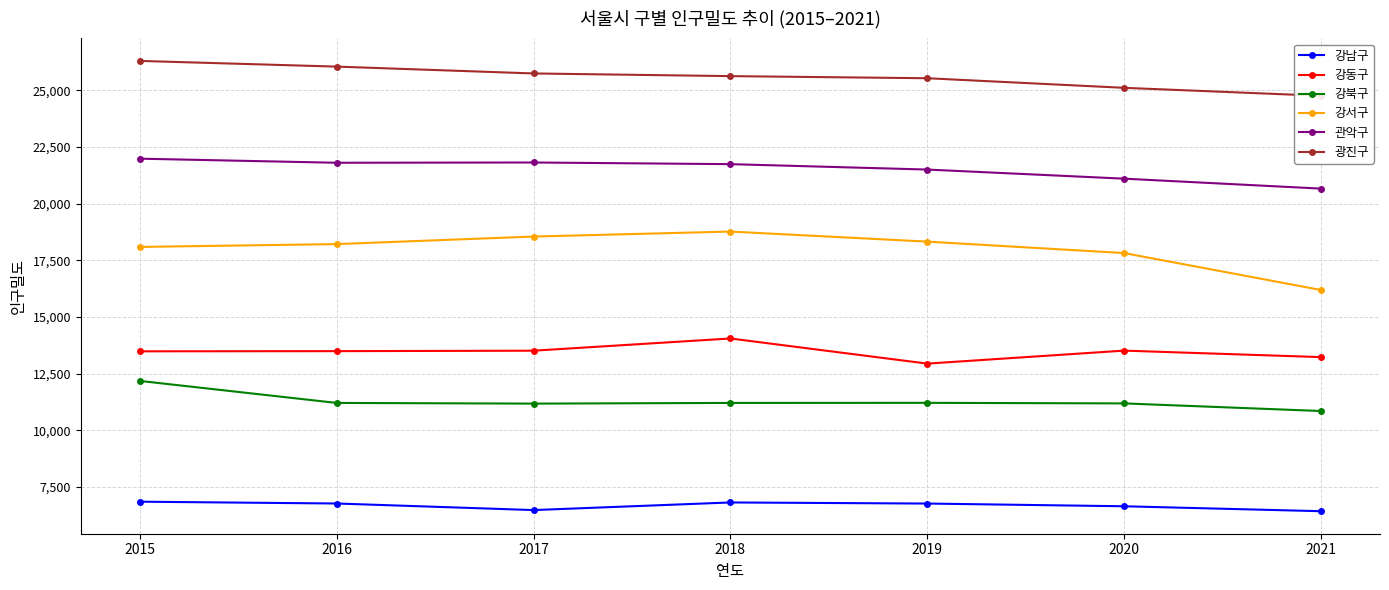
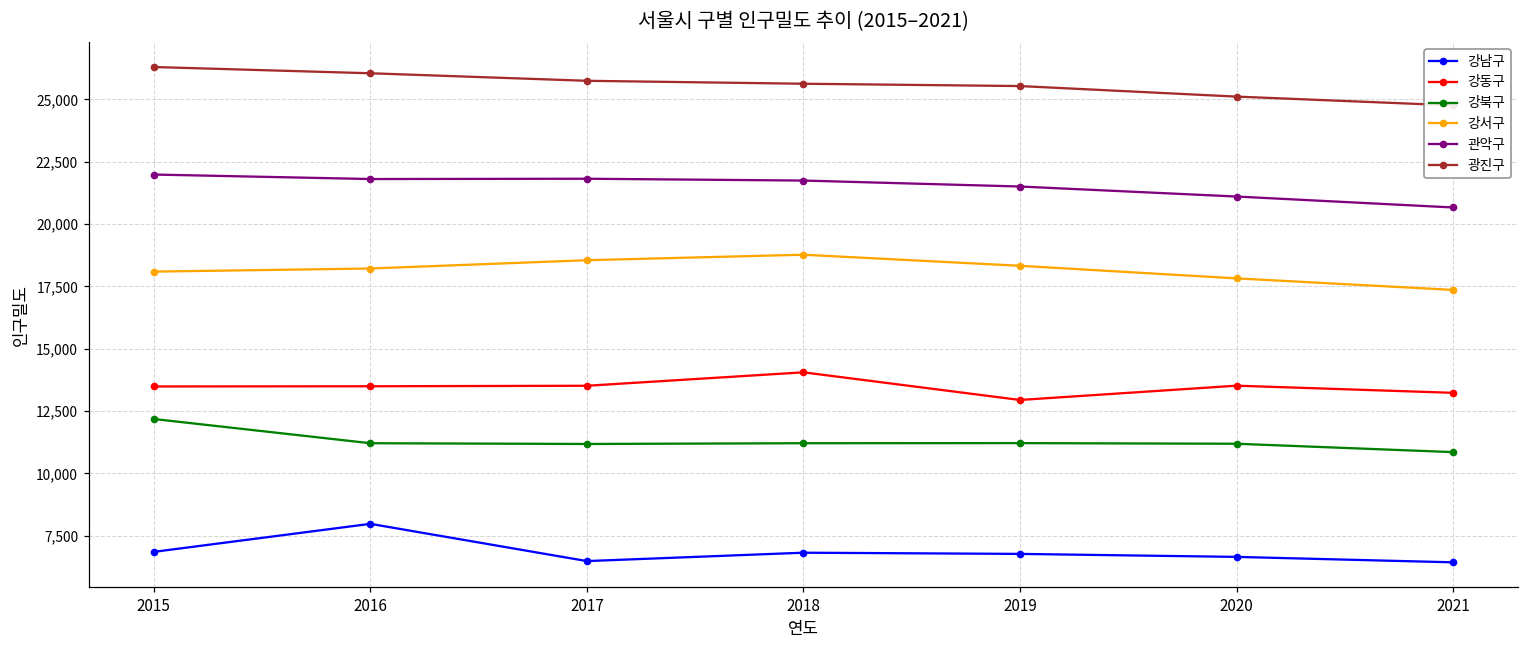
  {
    "강남구": {
      "2015": "6,900",
-     "2016": "6,800",
+     "2016": "8,000",
      "2017": "6,500",
      "2018": "6,800",
      "2019": "6,800",
      "2020": "6,600",
      "2021": "6,400"
    },
    "강동구": {
      "2015": "13,500",
      "2016": "13,500",
      "2017": "13,500",
      "2018": "14,100",
      "2019": "12,900",
      "2020": "13,500",
      "2021": "13,200"
    },
    "강북구": {
      "2015": "12,200",
      "2016": "11,200",
      "2017": "11,200",
      "2018": "11,200",
      "2019": "11,200",
      "2020": "11,200",
      "2021": "10,900"
    },
    "강서구": {
      "2015": "18,100",
      "2016": "18,200",
      "2017": "18,600",
      "2018": "18,800",
      "2019": "18,300",
      "2020": "17,800",
-     "2021": "16,200"
+     "2021": "17,400"
    },
    "관악구": {
      "2015": "22,000",
      "2016": "21,800",
      "2017": "21,800",
      "2018": "21,700",
      "2019": "21,500",
      "2020": "21,100",
      "2021": "20,700"
    },
    "광진구": {
      "2015": "26,300",
      "2016": "26,100",
      "2017": "25,700",
      "2018": "25,600",
      "2019": "25,500",
      "2020": "25,100"
    }
  }
